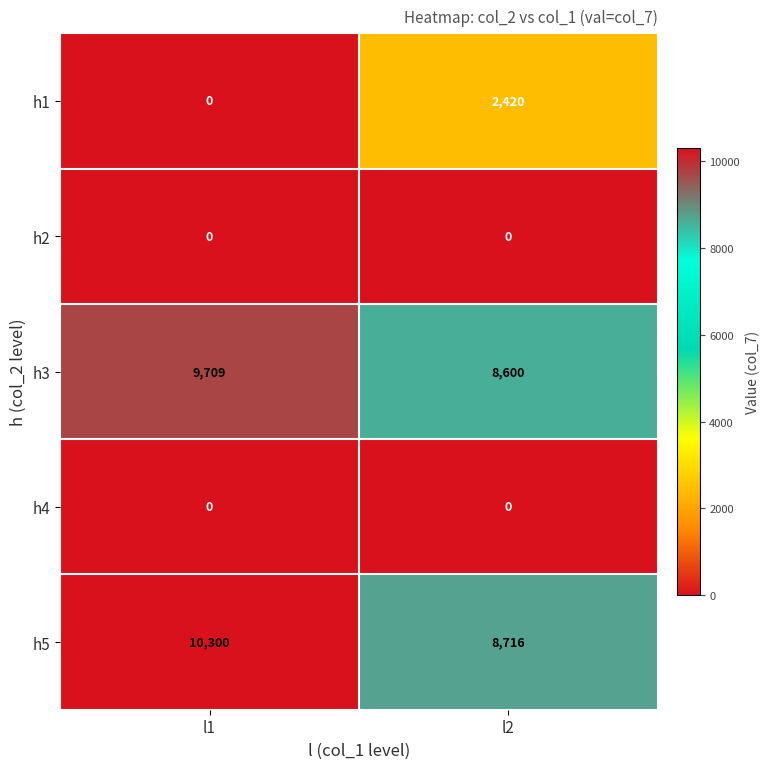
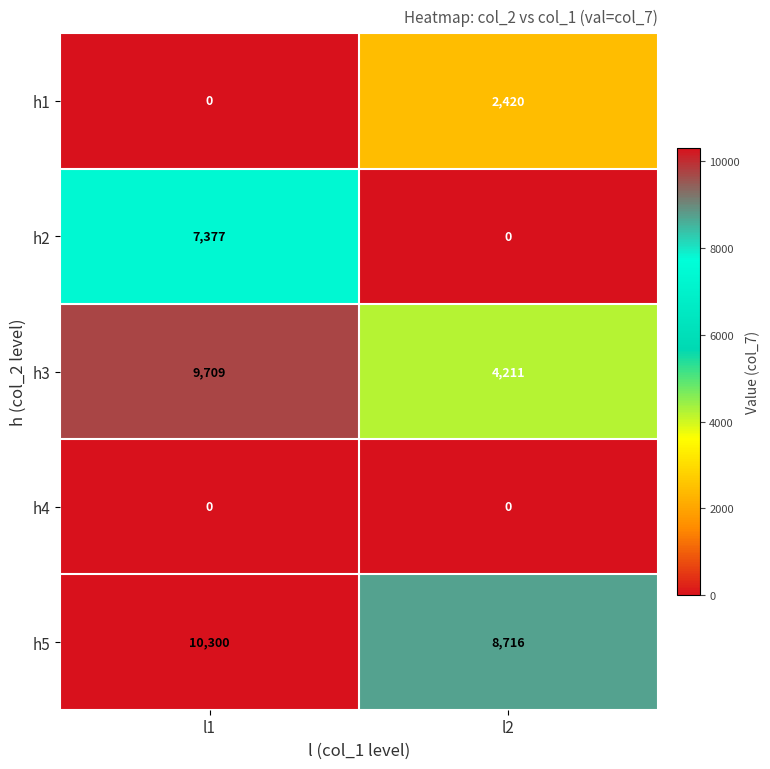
  {
    "h1": {
      "l1": "0",
      "l2": "2,420"
    },
    "h2": {
-     "l1": "0",
+     "l1": "7,377",
      "l2": "0"
    },
    "h3": {
      "l1": "9,709",
-     "l2": "8,600"
+     "l2": "4,211"
    },
    "h4": {
      "l1": "0",
      "l2": "0"
    },
    "h5": {
      "l1": "10,300",
      "l2": "8,716"
    }
  }
